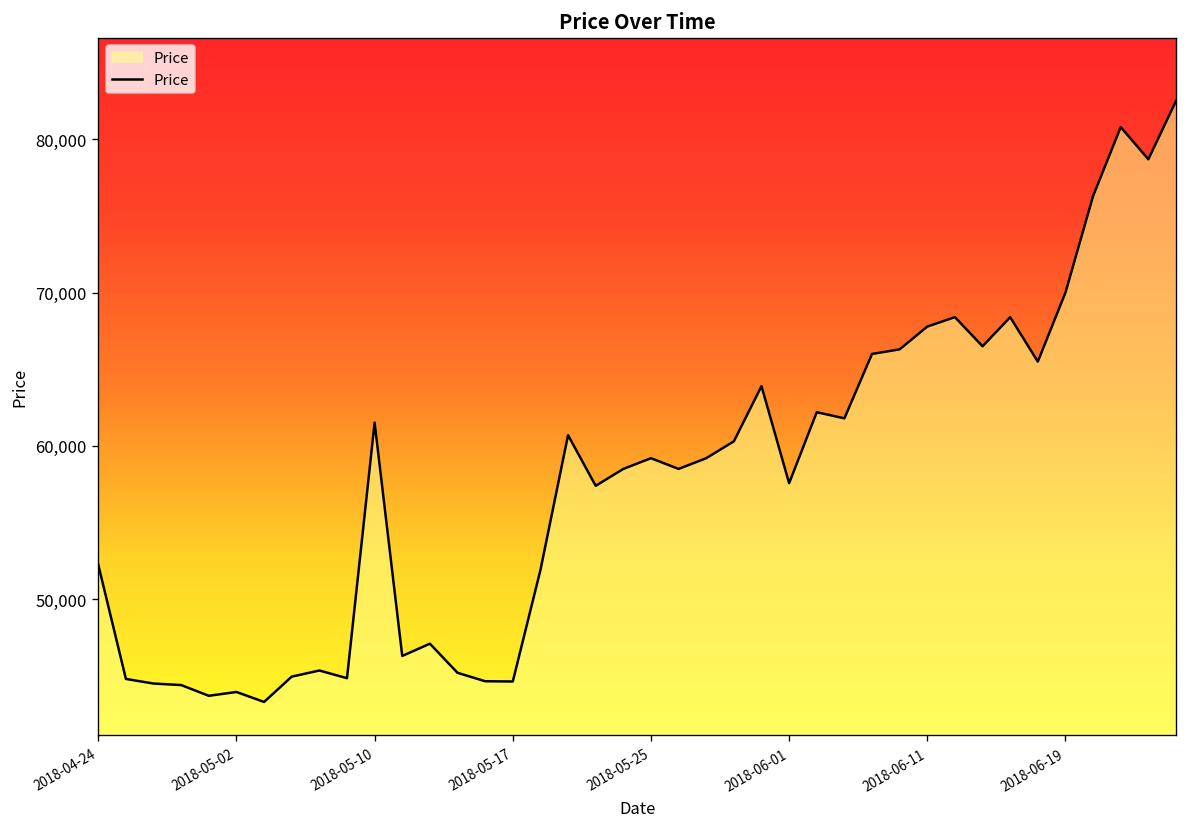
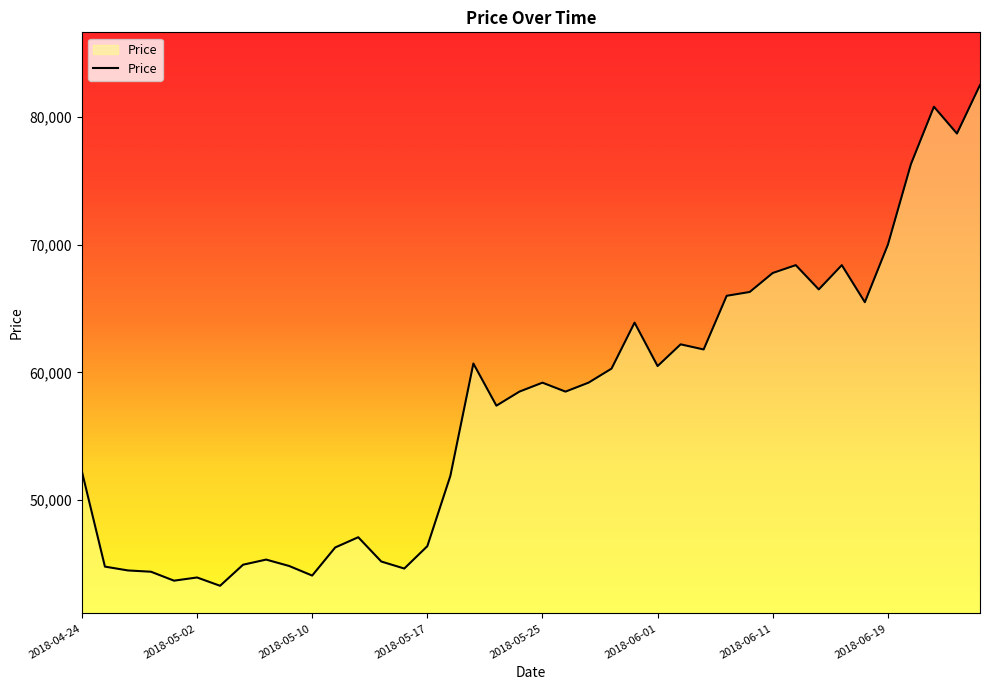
  {
    "2018-04-24": "52,300",
    "2018-05-02": "44,000",
-   "2018-05-10": "61,500",
-   "2018-05-17": "44,600",
+   "2018-05-10": "44,100",
+   "2018-05-17": "46,400",
    "2018-05-25": "59,200",
-   "2018-06-01": "57,600",
+   "2018-06-01": "60,500",
    "2018-06-11": "67,800",
    "2018-06-19": "70,000"
  }
